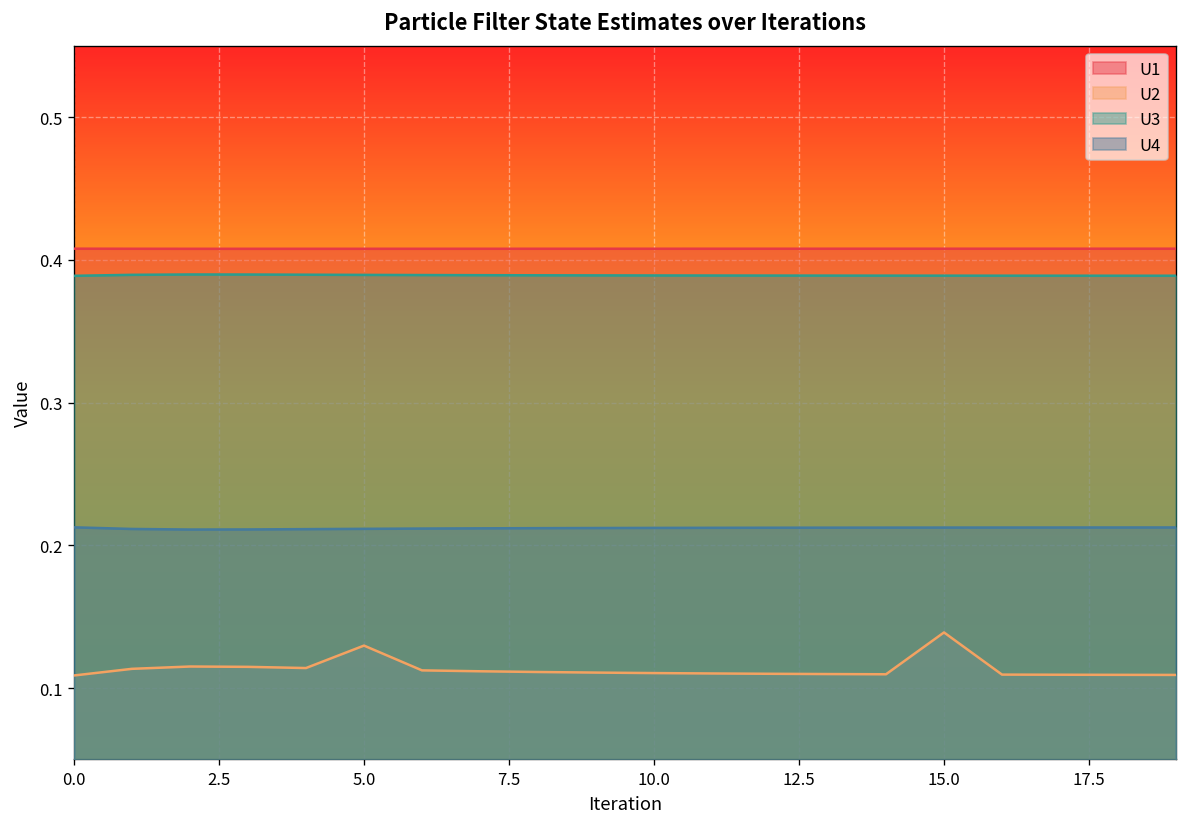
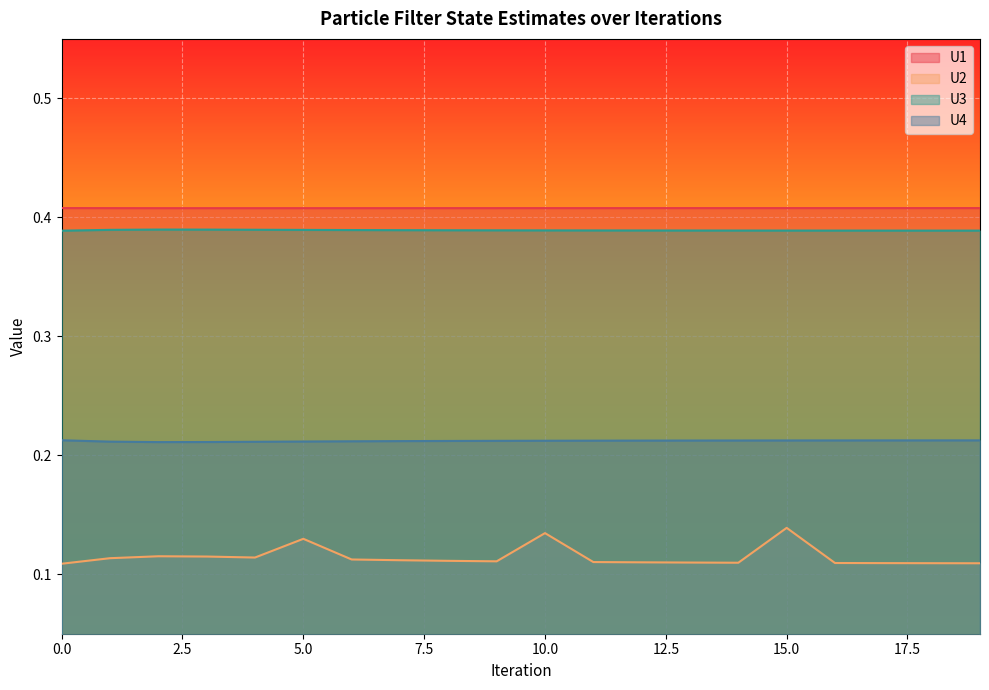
  {
    "U1": {
      "0.0": 0.408,
      "5.0": 0.408,
      "10.0": 0.408,
      "15.0": 0.408
    },
    "U2": {
      "0.0": 0.109,
      "5.0": 0.130,
-     "10.0": 0.111,
+     "10.0": 0.135,
      "15.0": 0.139
    }
  }
